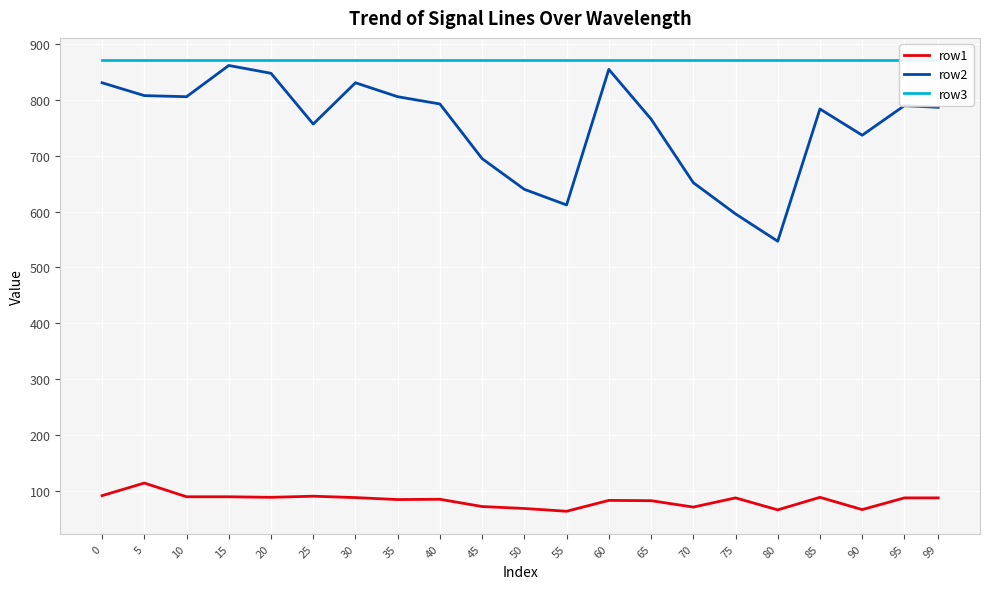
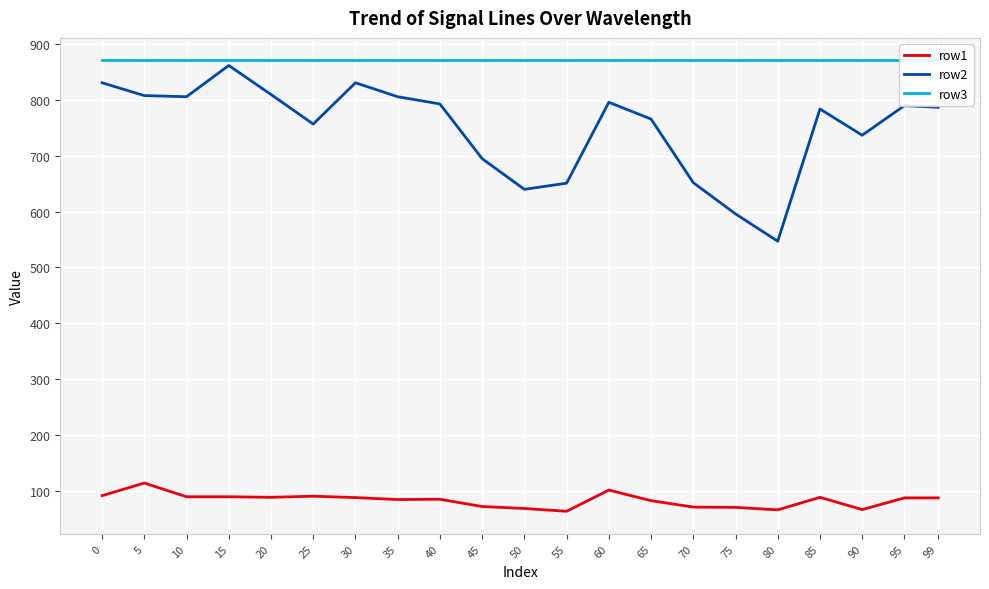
  {
    "row1": {
      "0": 90,
      "5": 110,
      "10": 90,
      "15": 90,
      "20": 90,
      "25": 90,
      "30": 90,
      "35": 80,
      "40": 80,
      "45": 70,
      "50": 70,
      "55": 60,
-     "60": 80,
+     "60": 100,
      "65": 80,
      "70": 70,
-     "75": 90,
+     "75": 70,
      "80": 70,
      "85": 90,
      "90": 70,
      "95": 90,
      "99": 90
    },
    "row2": {
      "0": 830,
      "5": 810,
      "10": 810,
      "15": 860,
-     "20": 850,
+     "20": 810,
      "25": 760,
      "30": 830,
      "35": 810,
      "40": 790,
      "45": 700,
      "50": 640,
-     "55": 610,
-     "60": 860,
+     "55": 650,
+     "60": 800,
      "65": 770,
      "70": 650,
      "75": 600,
      "80": 550,
      "85": 780,
      "90": 740,
      "99": 790
    },
    "row3": {
      "0": 870,
      "5": 870,
      "10": 870,
      "15": 870,
      "20": 870,
      "25": 870,
      "30": 870,
      "35": 870,
      "40": 870,
      "45": 870,
      "50": 870,
      "55": 870,
      "60": 870,
      "65": 870,
      "70": 870,
      "75": 870,
      "80": 870,
      "85": 870,
      "90": 870
    }
  }
